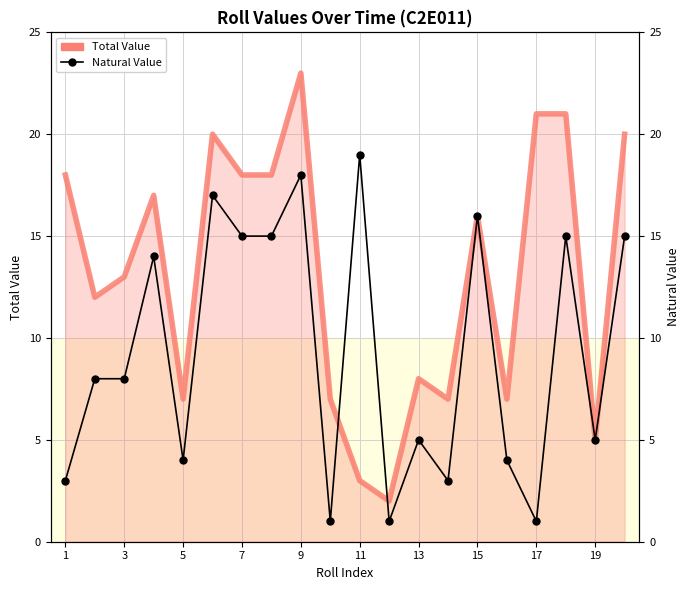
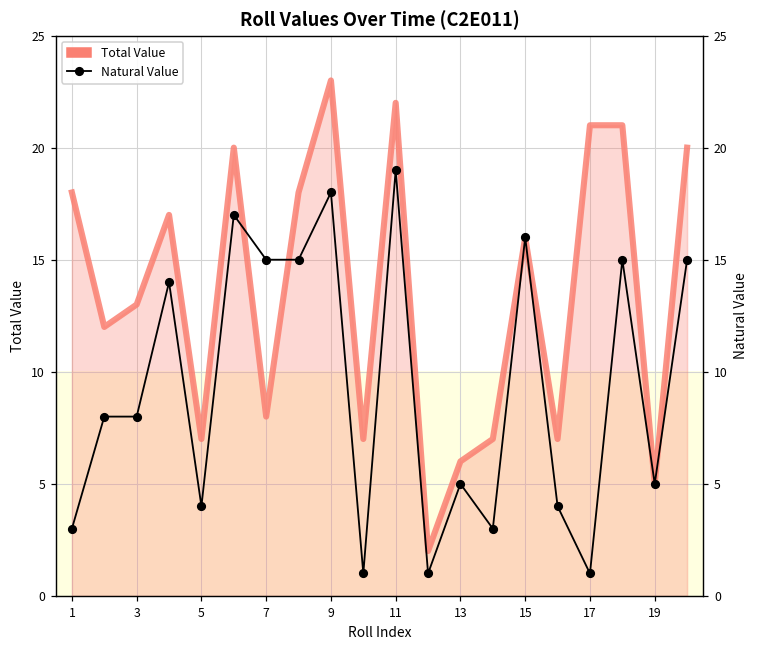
  {
    "Total Value": {
      "1": 18,
      "3": 13,
      "5": 7,
-     "7": 18,
+     "7": 8,
      "9": 23,
-     "11": 3,
-     "13": 8,
+     "11": 22,
+     "13": 6,
      "15": 16,
      "17": 21,
      "19": 5
    },
    "Natural Value": {
      "1": 3.0,
      "3": 8.0,
      "5": 4.0,
      "7": 15.0,
      "9": 18.0,
      "11": 19.0,
      "13": 5.0,
      "15": 16.0,
      "17": 1.0,
      "19": 5.0
    }
  }
